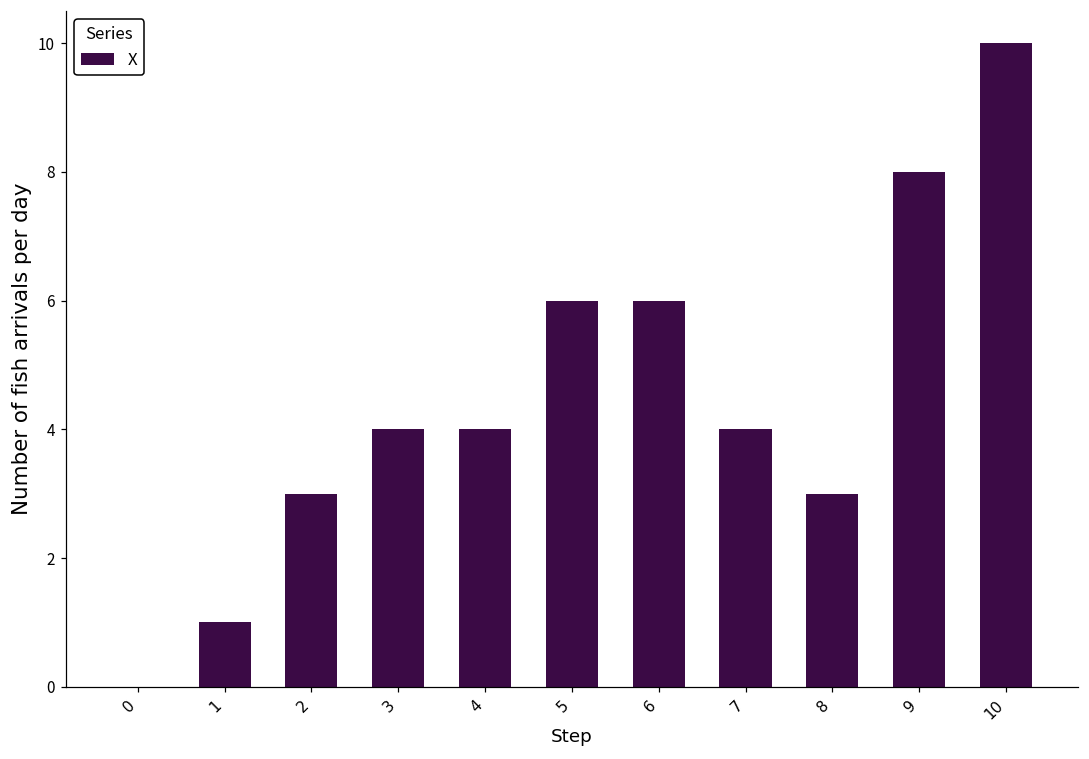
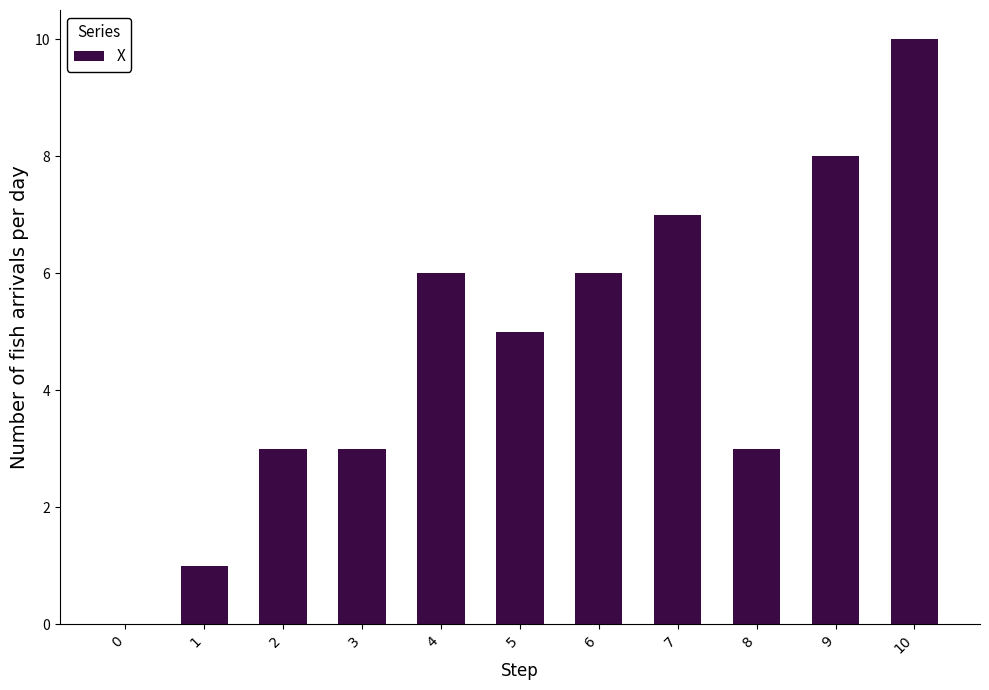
  {
    "0": 0,
    "1": 1,
    "2": 3,
-   "3": 4,
-   "4": 4,
-   "5": 6,
+   "3": 3,
+   "4": 6,
+   "5": 5,
    "6": 6,
-   "7": 4,
+   "7": 7,
    "8": 3,
    "9": 8,
    "10": 10
  }
